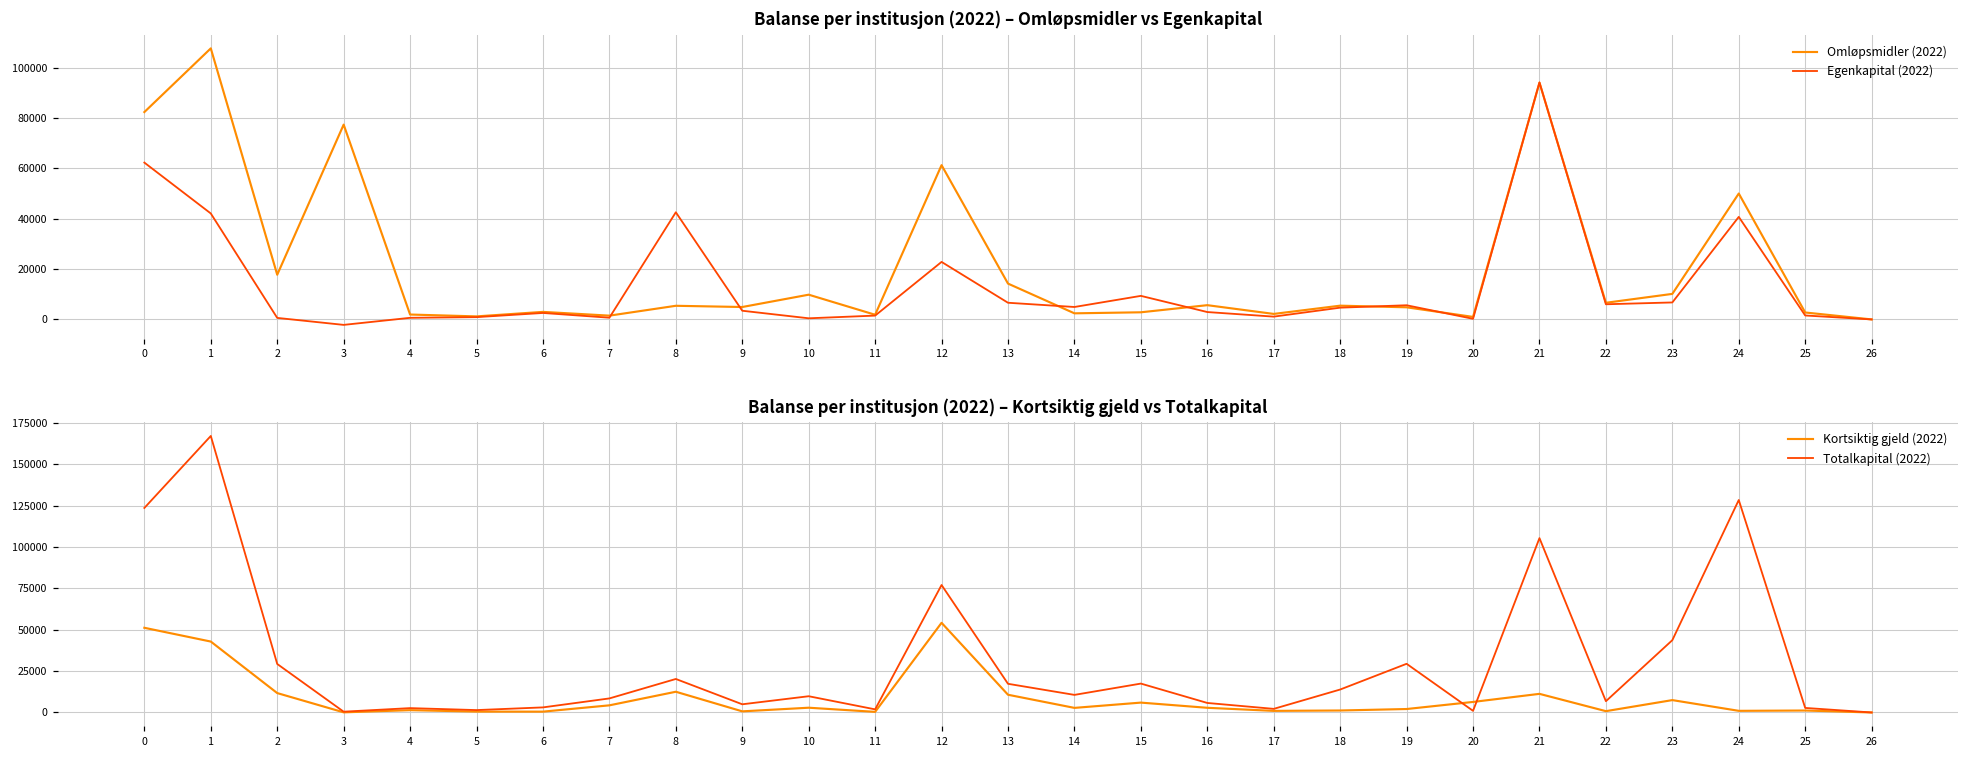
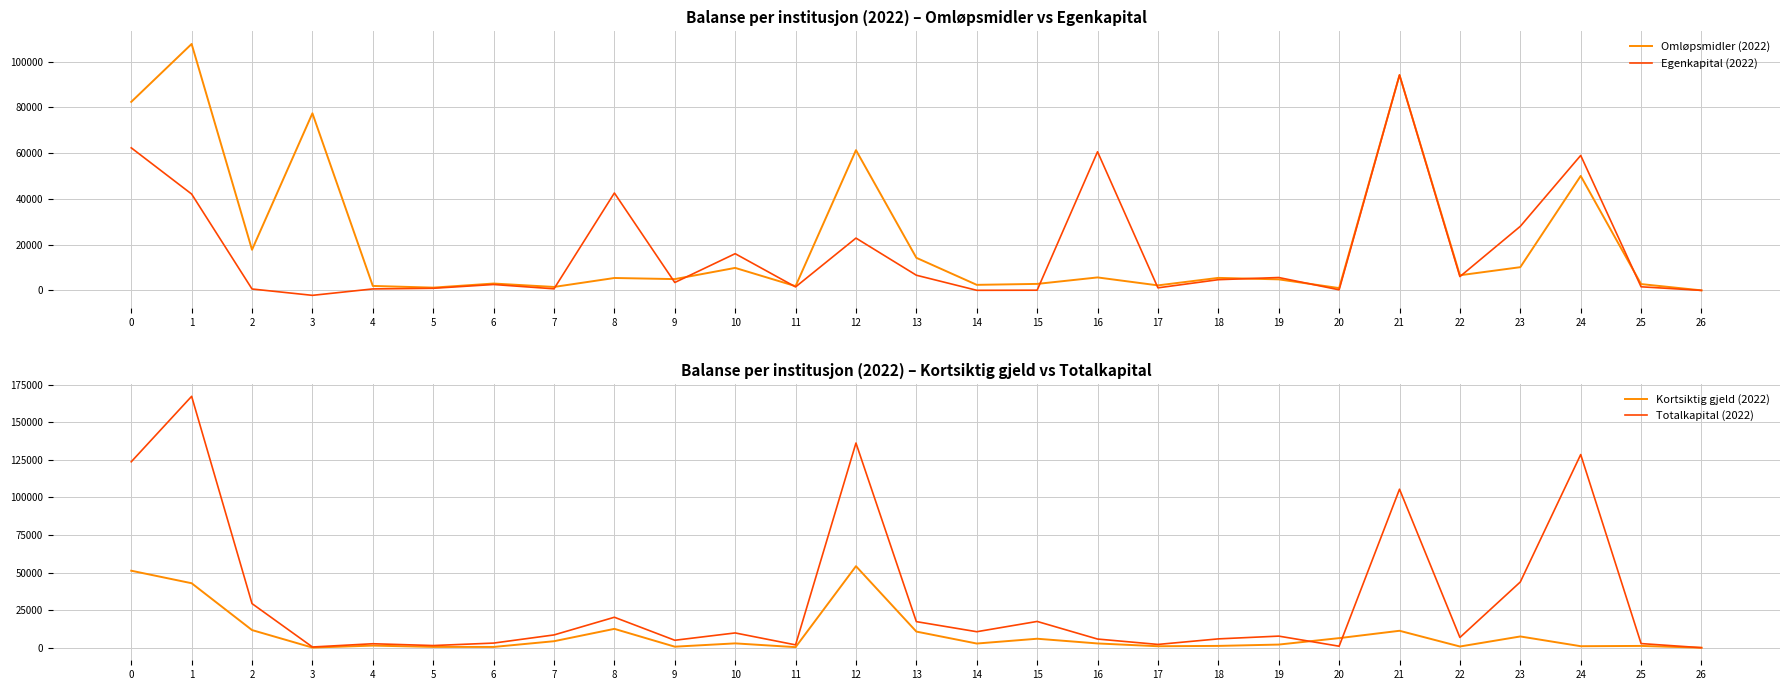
  {
    "Balanse per institusjon (2022) – Omløpsmidler vs Egenkapital": {
      "Omløpsmidler (2022)": {
        "0": 82000,
        "1": 108000,
        "2": 18000,
        "3": 77000,
        "4": 2000,
        "8": 5000,
        "9": 5000,
        "10": 10000,
        "12": 61000,
        "13": 14000,
        "14": 2000,
        "15": 3000,
        "16": 6000,
        "23": 10000,
        "24": 50000,
        "25": 3000
      },
      "Egenkapital (2022)": {
        "0": 62000,
        "1": 42000,
        "2": 1000,
        "3": -2000,
        "4": 1000,
        "8": 43000,
        "9": 3000,
-       "10": 0,
+       "10": 16000,
        "12": 23000,
        "13": 7000,
-       "14": 5000,
-       "15": 9000,
-       "16": 3000,
-       "23": 7000,
-       "24": 41000,
+       "14": 0,
+       "15": 0,
+       "16": 61000,
+       "23": 28000,
+       "24": 59000,
        "25": 2000
      }
    },
    "Balanse per institusjon (2022) – Kortsiktig gjeld vs Totalkapital": {
      "Kortsiktig gjeld (2022)": {
        "0": 51000,
        "1": 43000,
        "2": 12000,
        "6": 1000,
        "7": 4000,
        "8": 13000,
        "9": 1000,
        "10": 3000,
        "12": 54000,
        "13": 11000,
        "14": 3000,
        "15": 6000,
        "16": 3000,
        "18": 1000,
        "19": 2000,
        "20": 6000,
        "21": 11000,
        "22": 1000,
        "23": 7000,
        "24": 1000
      },
      "Totalkapital (2022)": {
        "0": 124000,
        "1": 167000,
        "2": 29000,
        "6": 3000,
        "7": 8000,
        "8": 20000,
        "9": 5000,
        "10": 10000,
-       "12": 77000,
+       "12": 136000,
        "13": 17000,
        "14": 11000,
        "15": 17000,
        "16": 6000,
-       "18": 14000,
-       "19": 29000,
+       "18": 6000,
+       "19": 8000,
        "20": 1000,
        "21": 105000,
        "22": 7000,
        "23": 44000,
        "24": 128000
      }
    }
  }
